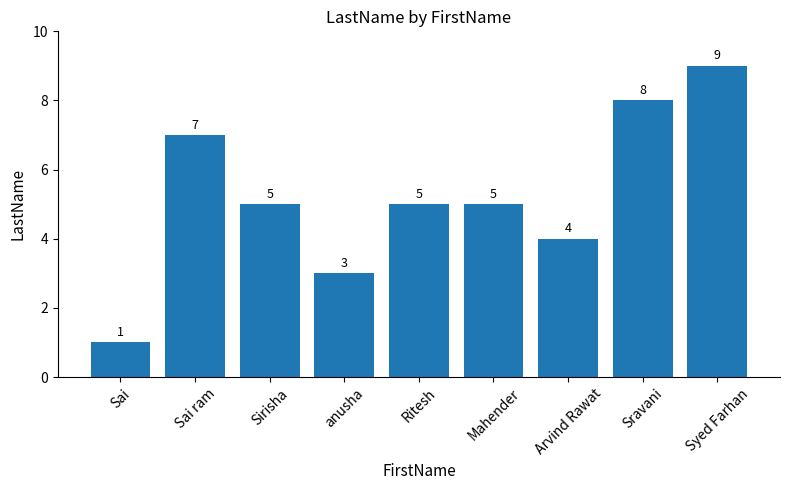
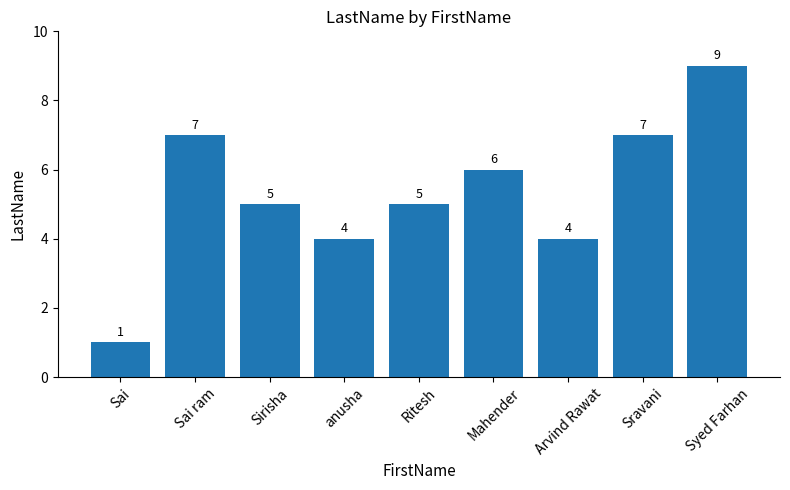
  {
    "Sai": 1,
    "Sai ram": 7,
    "Sirisha": 5,
-   "anusha": 3,
+   "anusha": 4,
    "Ritesh": 5,
-   "Mahender": 5,
+   "Mahender": 6,
    "Arvind Rawat": 4,
-   "Sravani": 8,
+   "Sravani": 7,
    "Syed Farhan": 9
  }
